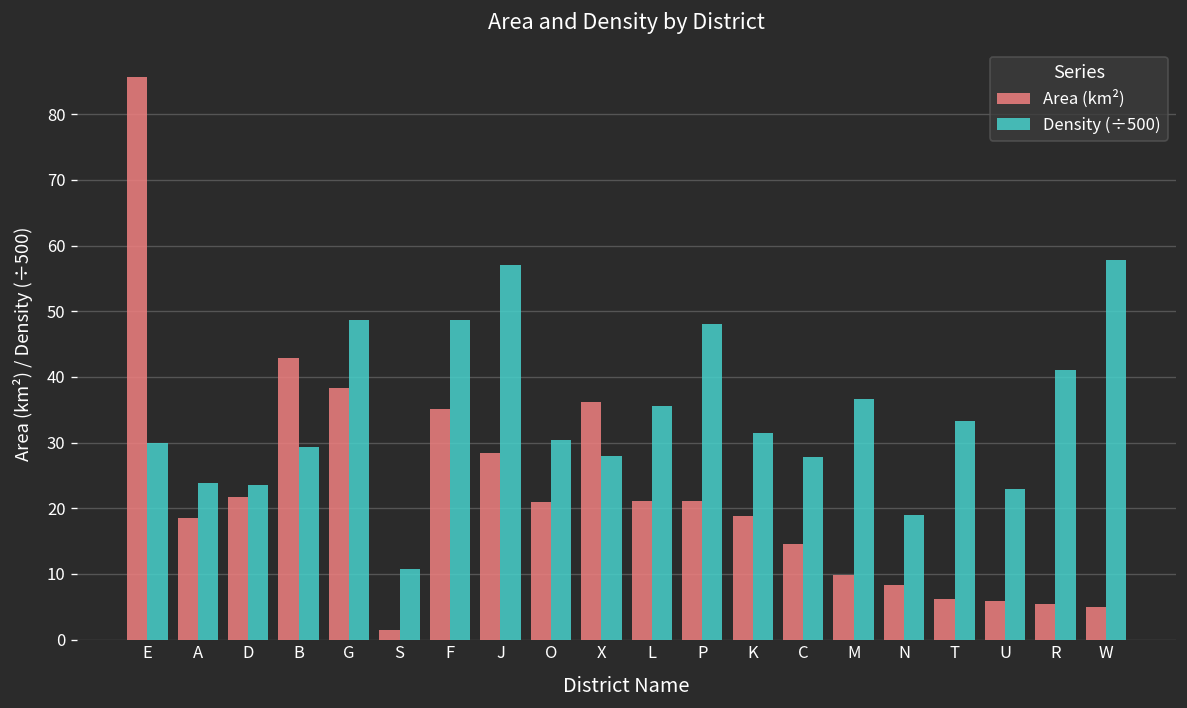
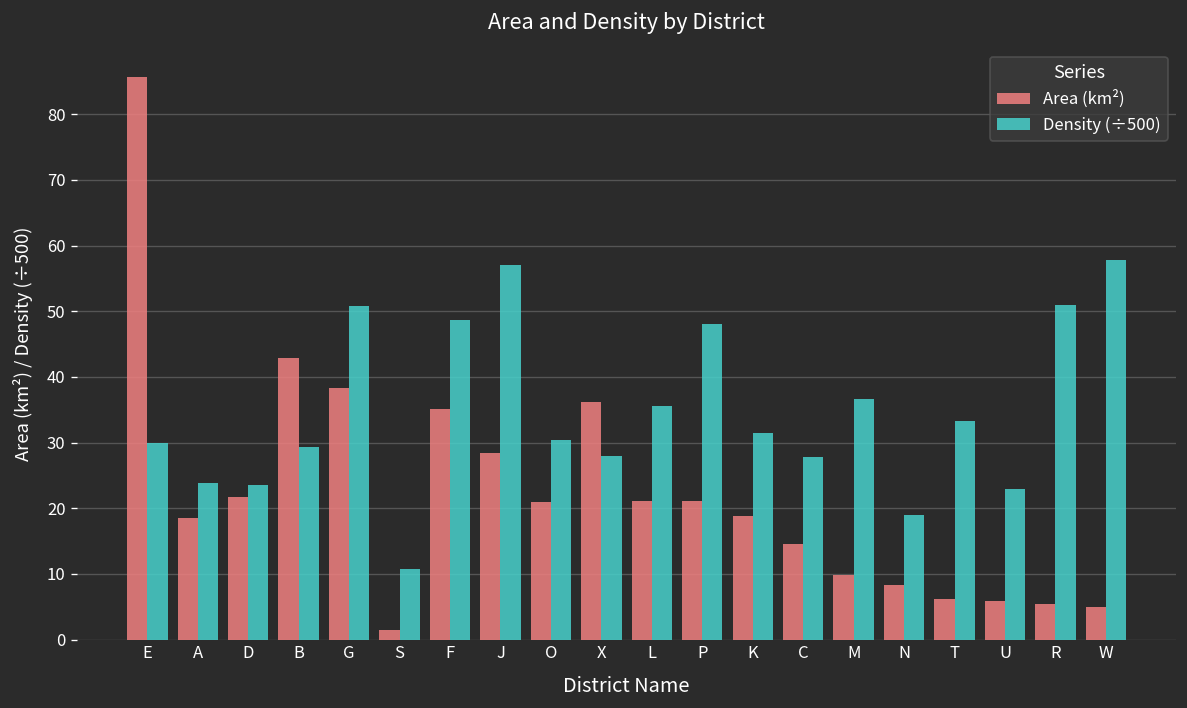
  {
    "Area (km²)": {
      "E": 86,
      "A": 19,
      "D": 22,
      "B": 43,
      "G": 38,
      "S": 2,
      "F": 35,
      "J": 28,
      "O": 21,
      "X": 36,
      "L": 21,
      "P": 21,
      "K": 19,
      "C": 15,
      "M": 10,
      "N": 8,
      "T": 6,
      "U": 6,
      "R": 5,
      "W": 5
    },
    "Density (÷500)": {
      "E": 30,
      "A": 24,
      "D": 24,
      "B": 29,
-     "G": 49,
+     "G": 51,
      "S": 11,
      "F": 49,
      "J": 57,
      "O": 30,
      "X": 28,
      "L": 36,
      "P": 48,
      "K": 32,
      "C": 28,
      "M": 37,
      "N": 19,
      "T": 33,
      "U": 23,
-     "R": 41,
+     "R": 51,
      "W": 58
    }
  }
